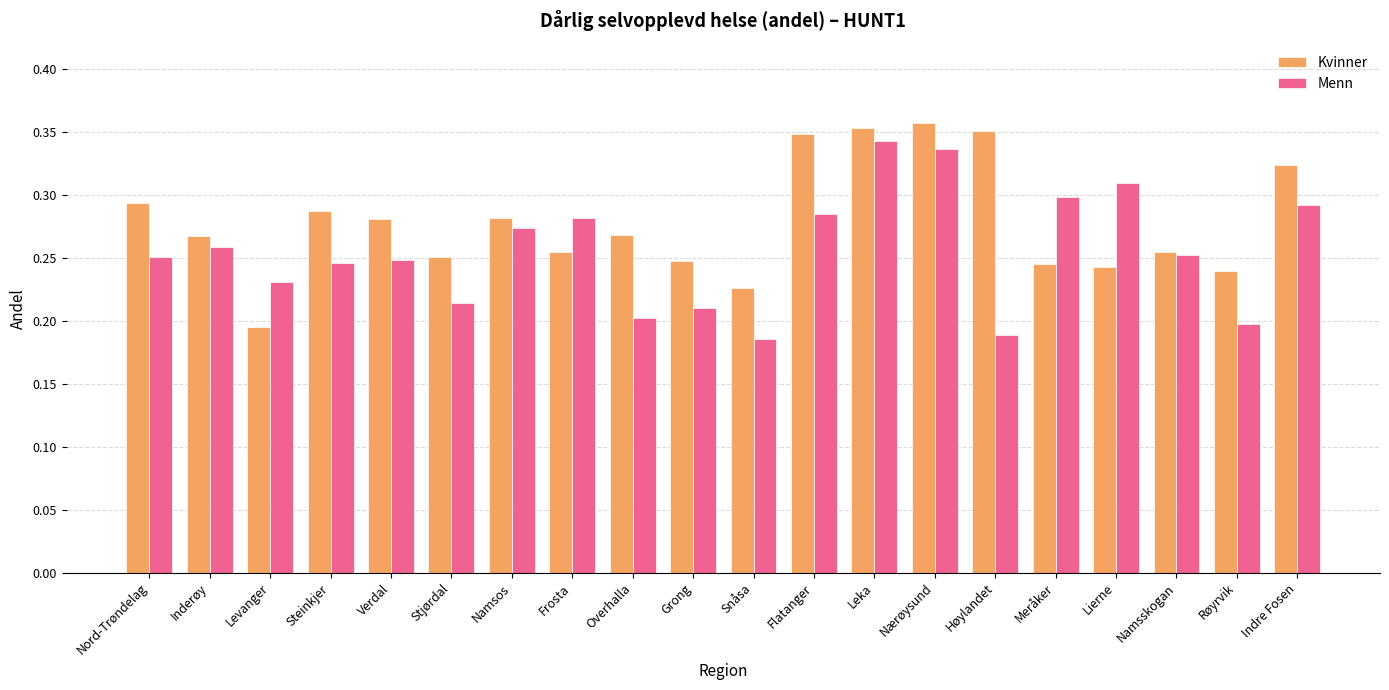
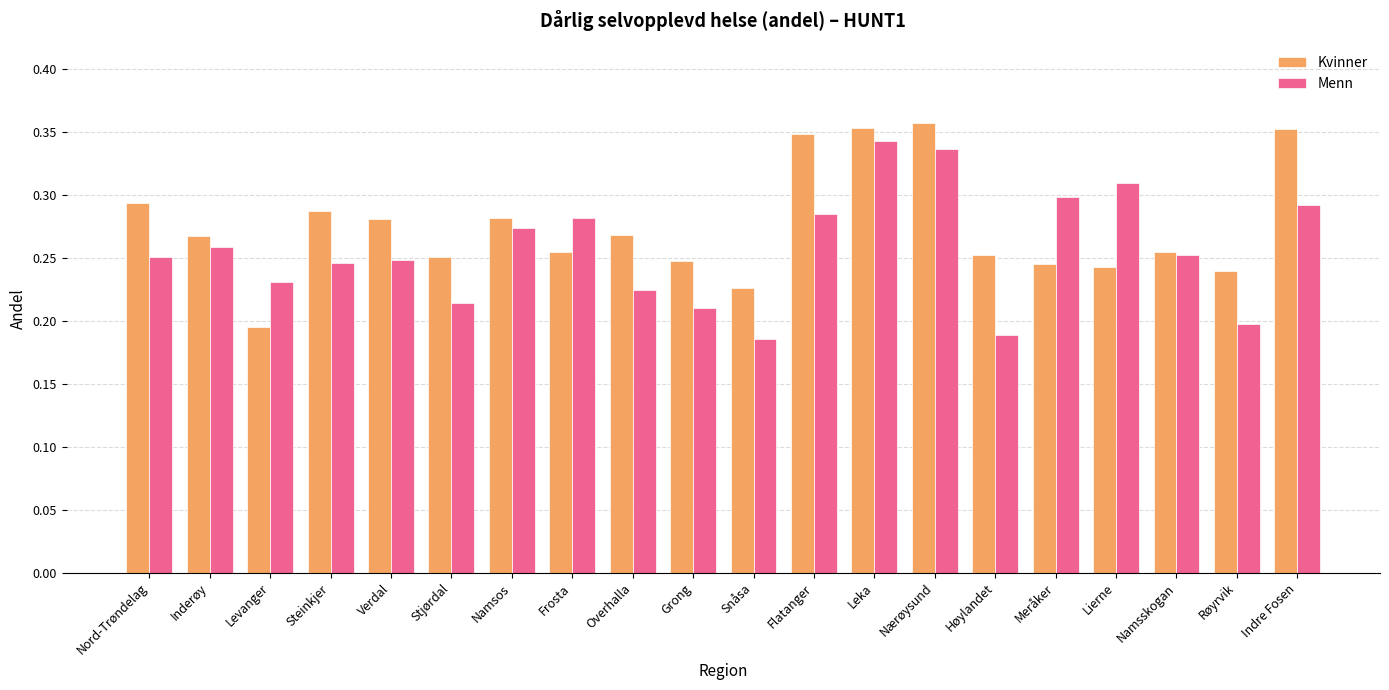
  {
    "Kvinner": {
      "Nord-Trøndelag": 0.293,
      "Inderøy": 0.267,
      "Levanger": 0.195,
      "Steinkjer": 0.287,
      "Verdal": 0.281,
      "Stjørdal": 0.251,
      "Namsos": 0.281,
      "Frosta": 0.255,
      "Overhalla": 0.268,
      "Grong": 0.248,
      "Snåsa": 0.226,
      "Flatanger": 0.348,
      "Leka": 0.353,
      "Nærøysund": 0.357,
-     "Høylandet": 0.350,
+     "Høylandet": 0.252,
      "Meråker": 0.245,
      "Lierne": 0.242,
      "Namsskogan": 0.255,
      "Røyrvik": 0.239,
-     "Indre Fosen": 0.324
+     "Indre Fosen": 0.352
    },
    "Menn": {
      "Nord-Trøndelag": 0.251,
      "Inderøy": 0.259,
      "Levanger": 0.231,
      "Steinkjer": 0.246,
      "Verdal": 0.248,
      "Stjørdal": 0.214,
      "Namsos": 0.274,
      "Frosta": 0.282,
-     "Overhalla": 0.202,
+     "Overhalla": 0.225,
      "Grong": 0.210,
      "Snåsa": 0.186,
      "Flatanger": 0.285,
      "Leka": 0.343,
      "Nærøysund": 0.336,
      "Høylandet": 0.189,
      "Meråker": 0.299,
      "Lierne": 0.310,
      "Namsskogan": 0.252,
      "Røyrvik": 0.198,
      "Indre Fosen": 0.292
    }
  }
